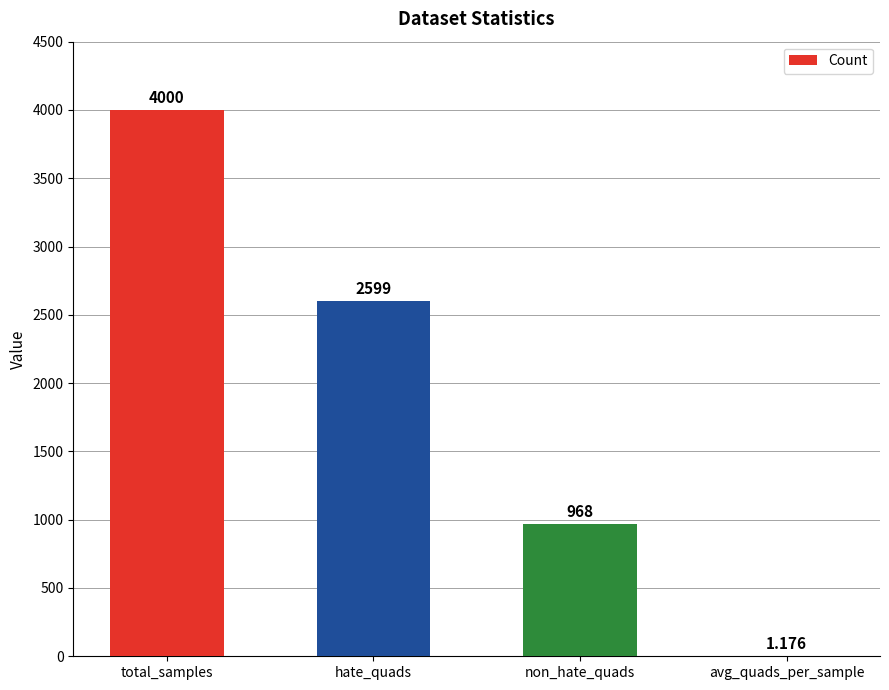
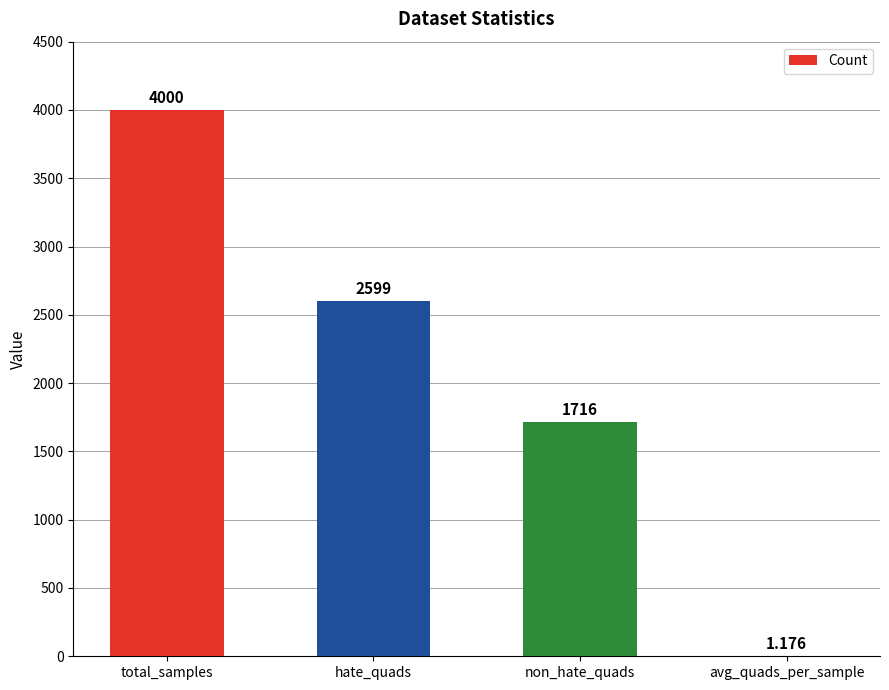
  {
    "total_samples": 4000,
    "hate_quads": 2599,
-   "non_hate_quads": 968,
+   "non_hate_quads": 1716,
    "avg_quads_per_sample": 1.176
  }
